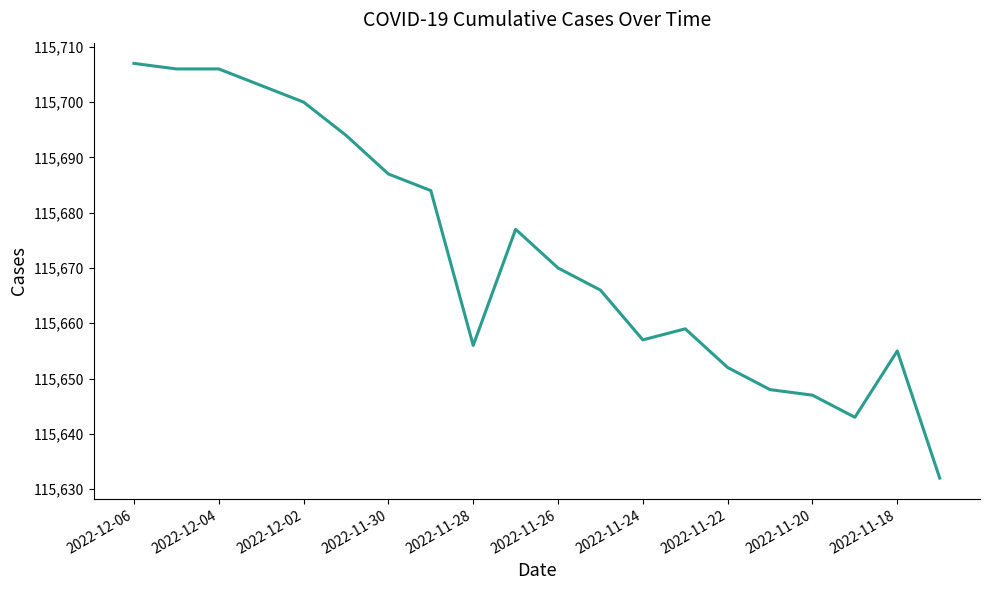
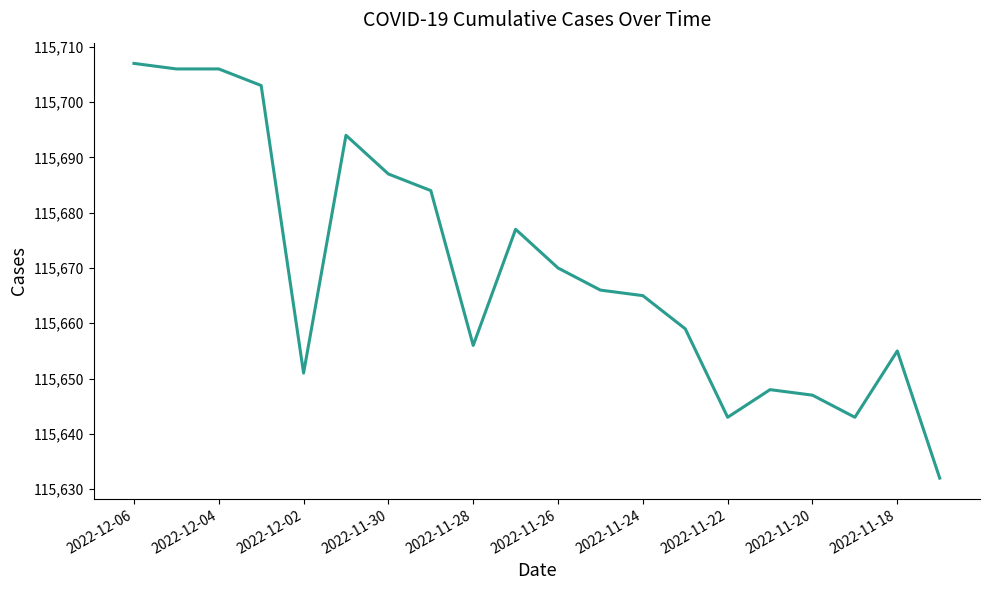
  {
    "2022-12-06": "115,707",
    "2022-12-04": "115,706",
-   "2022-12-02": "115,700",
+   "2022-12-02": "115,651",
    "2022-11-30": "115,687",
    "2022-11-28": "115,656",
    "2022-11-26": "115,670",
-   "2022-11-24": "115,657",
-   "2022-11-22": "115,652",
+   "2022-11-24": "115,665",
+   "2022-11-22": "115,643",
    "2022-11-20": "115,647",
    "2022-11-18": "115,655"
  }
